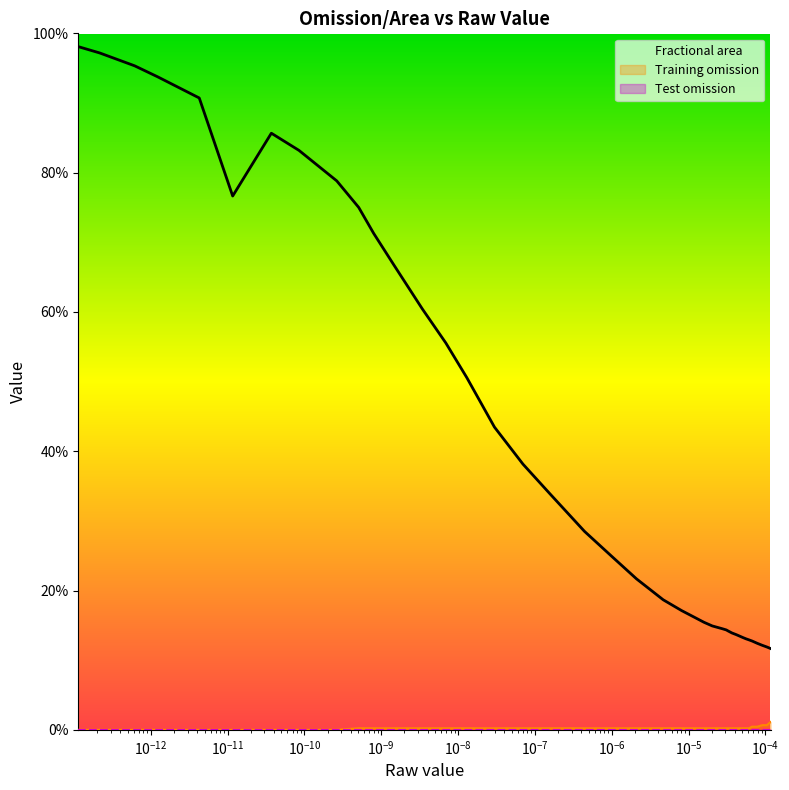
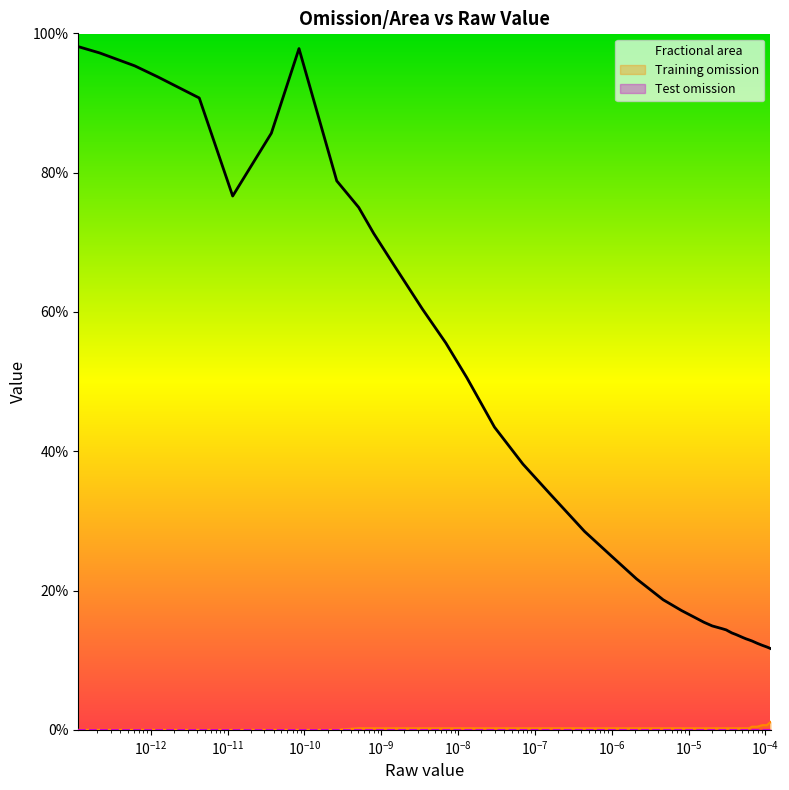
  {
    "Fractional area": {
      "10^-11": "77%",
-     "10^-10": "83%"
+     "10^-10": "98%"
    }
  }
